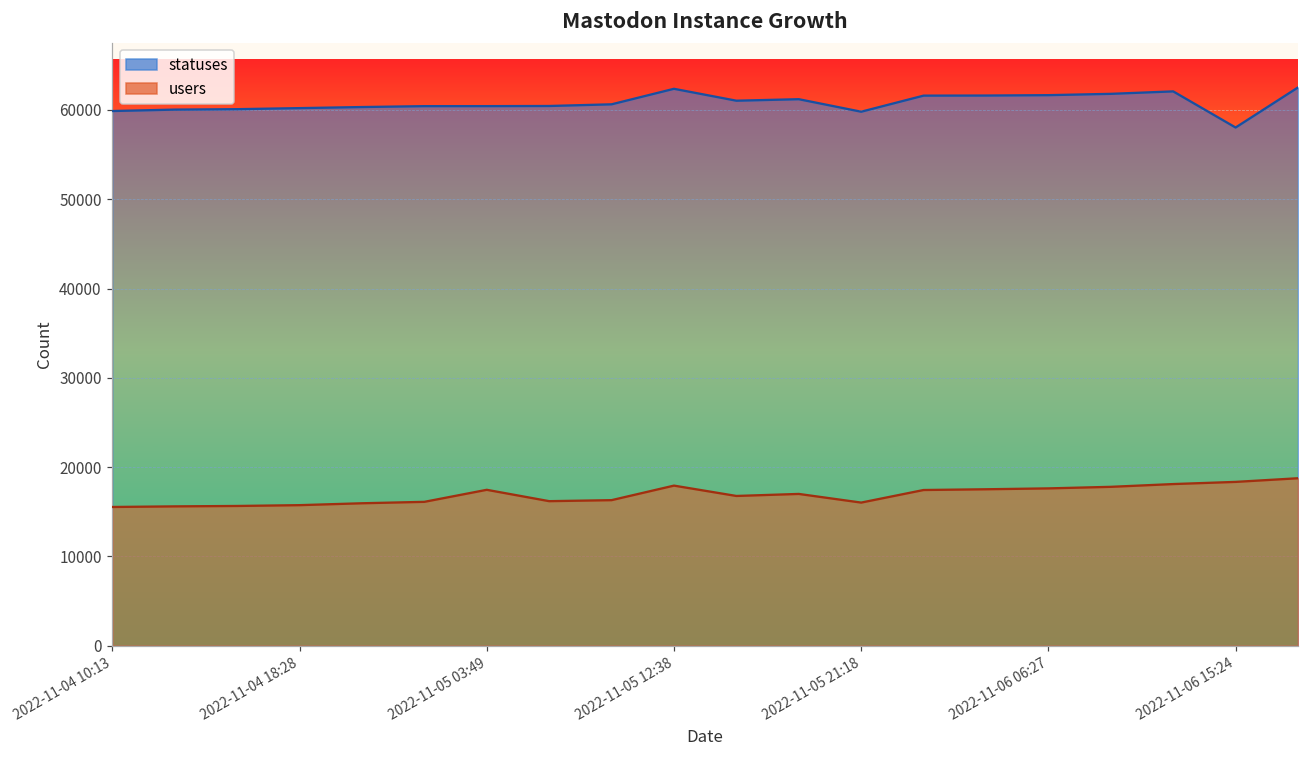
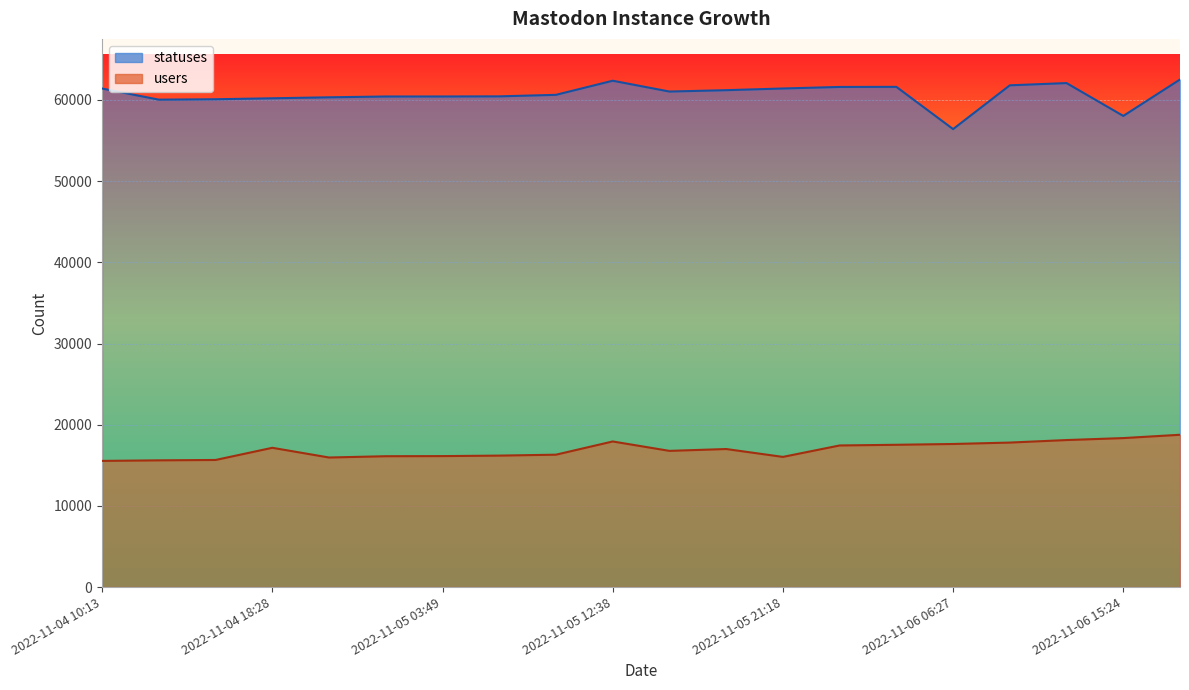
  {
    "statuses": {
-     "2022-11-04 10:13": 60000,
+     "2022-11-04 10:13": 61000,
      "2022-11-04 18:28": 60000,
      "2022-11-05 03:49": 60000,
      "2022-11-05 12:38": 62000,
-     "2022-11-05 21:18": 60000,
-     "2022-11-06 06:27": 62000,
+     "2022-11-05 21:18": 61000,
+     "2022-11-06 06:27": 56000,
      "2022-11-06 15:24": 58000
    },
    "users": {
      "2022-11-04 10:13": 16000,
-     "2022-11-04 18:28": 16000,
-     "2022-11-05 03:49": 17000,
+     "2022-11-04 18:28": 17000,
+     "2022-11-05 03:49": 16000,
      "2022-11-05 12:38": 18000,
      "2022-11-05 21:18": 16000,
      "2022-11-06 06:27": 18000,
      "2022-11-06 15:24": 18000
    }
  }
